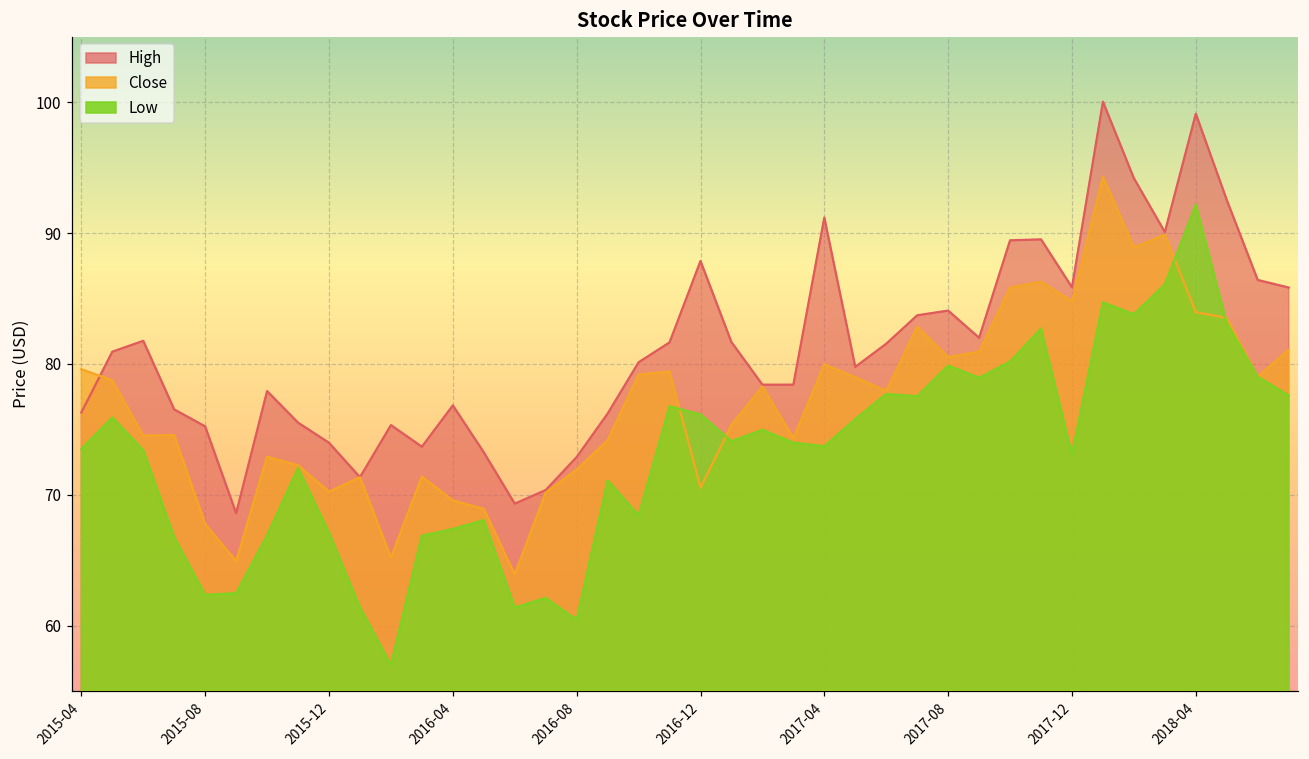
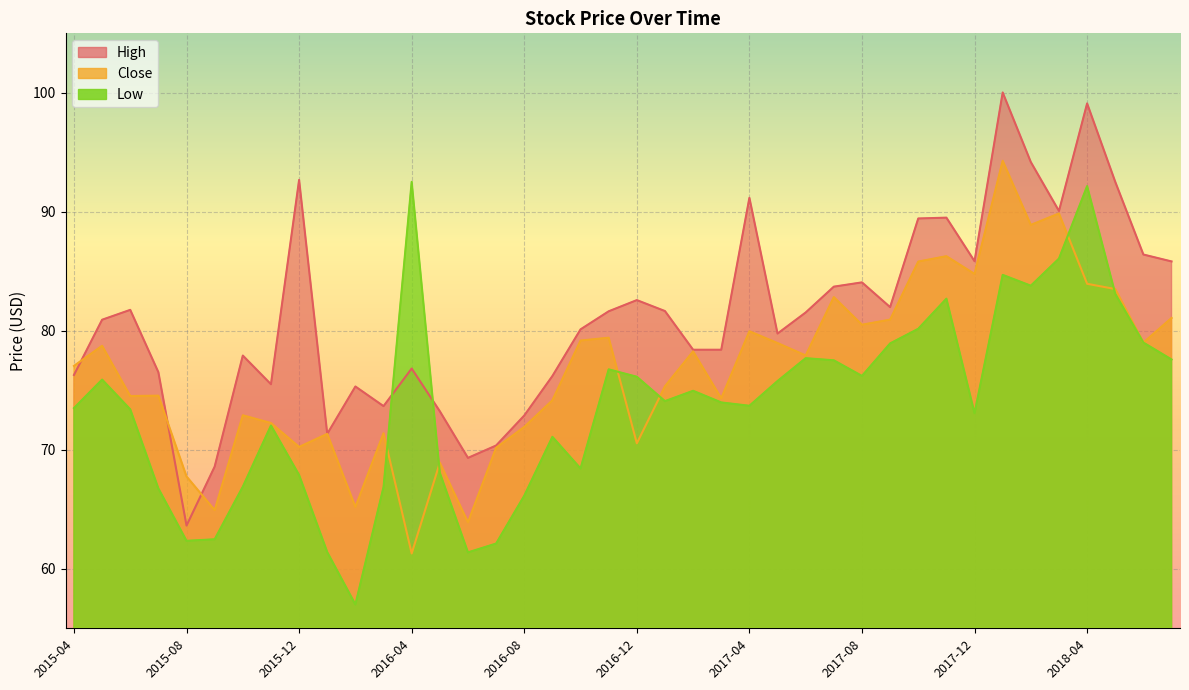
  {
    "High": {
      "2015-04": 76.3,
-     "2015-08": 75.2,
-     "2015-12": 74.0,
+     "2015-08": 63.6,
+     "2015-12": 92.7,
      "2016-04": 76.8,
      "2016-08": 72.9,
-     "2016-12": 87.9,
+     "2016-12": 82.6,
      "2017-04": 91.2,
      "2017-08": 84.1,
      "2017-12": 85.8,
      "2018-04": 99.1
    },
    "Close": {
-     "2015-04": 79.6,
+     "2015-04": 77.1,
      "2015-08": 67.8,
      "2015-12": 70.2,
-     "2016-04": 69.6,
+     "2016-04": 61.3,
      "2016-08": 71.9,
      "2016-12": 70.5,
      "2017-04": 80.0,
      "2017-08": 80.5,
      "2017-12": 84.8,
      "2018-04": 84.0
    },
    "Low": {
      "2015-04": 73.5,
      "2015-08": 62.3,
-     "2015-12": 67.1,
-     "2016-04": 67.4,
-     "2016-08": 60.4,
+     "2015-12": 67.9,
+     "2016-04": 92.5,
+     "2016-08": 66.1,
      "2016-12": 76.1,
      "2017-04": 73.7,
-     "2017-08": 79.9,
+     "2017-08": 76.2,
      "2017-12": 73.1,
      "2018-04": 92.2
    }
  }
